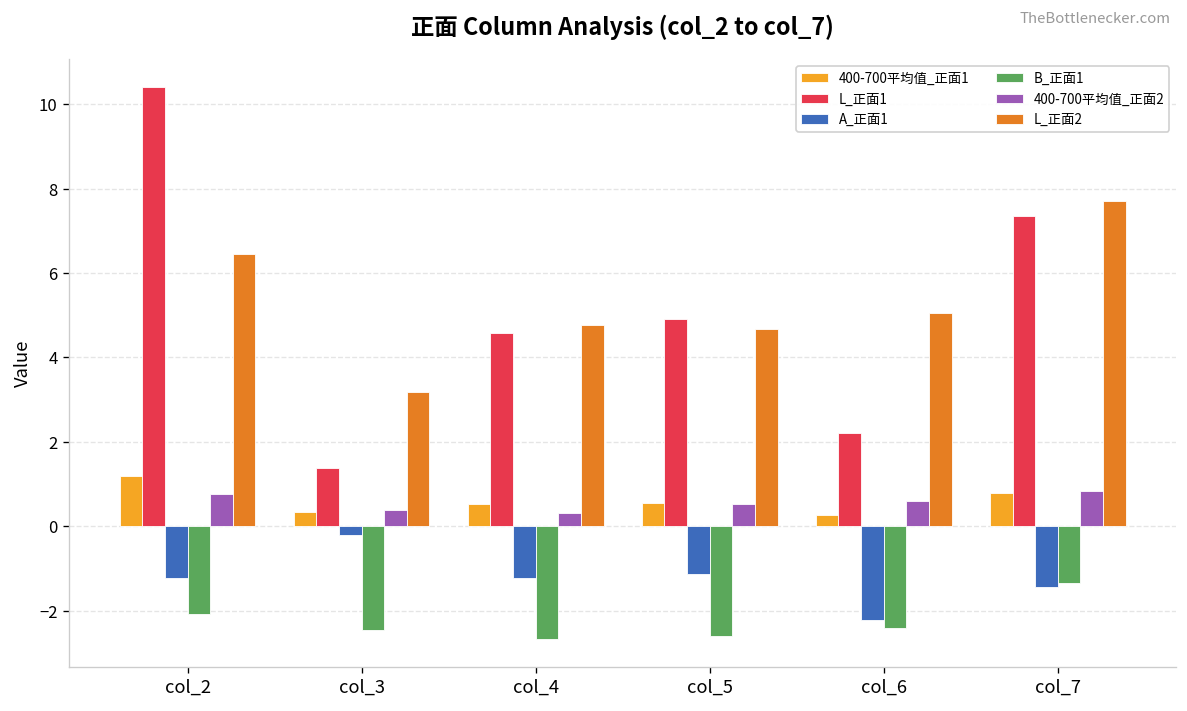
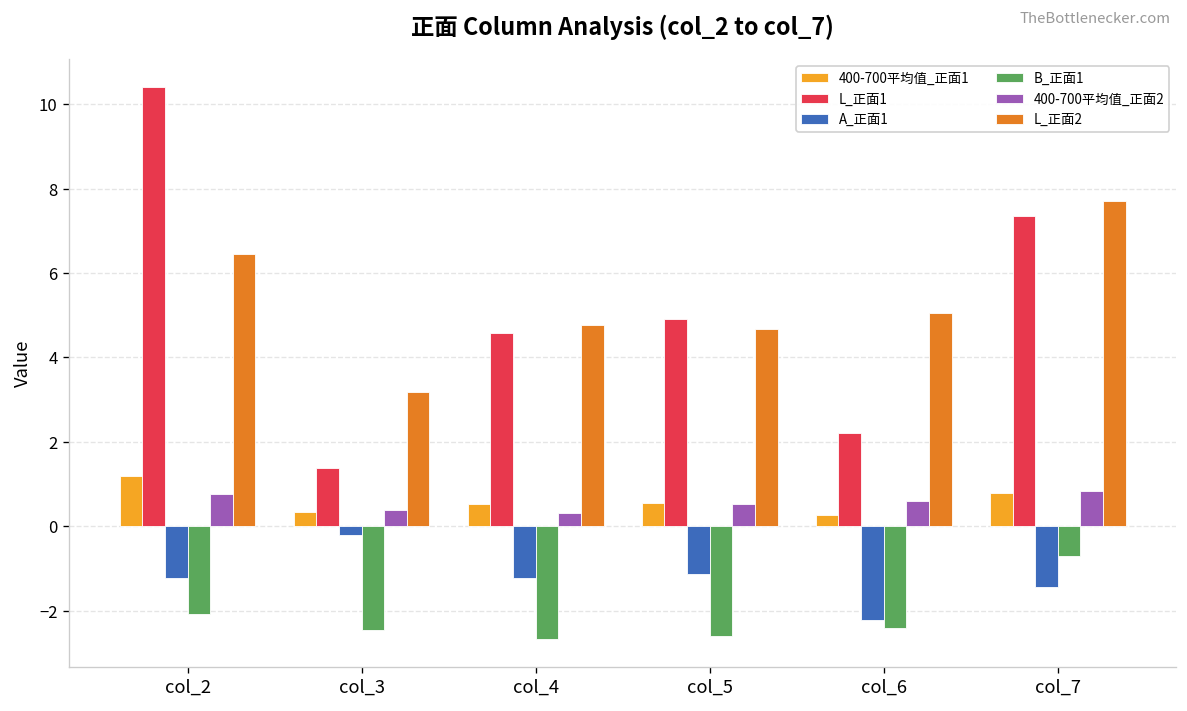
  {
    "L_正面1": {
      "col_2": 10.4,
      "col_3": 1.4,
      "col_4": 4.6,
      "col_5": 4.9,
      "col_6": 2.2,
      "col_7": 7.4
    },
    "A_正面1": {
      "col_2": -1.2,
      "col_3": -0.2,
      "col_4": -1.2,
      "col_5": -1.1,
      "col_6": -2.2,
      "col_7": -1.4
    },
    "B_正面1": {
      "col_2": -2.1,
      "col_3": -2.5,
      "col_4": -2.7,
      "col_5": -2.6,
      "col_6": -2.4,
-     "col_7": -1.4
+     "col_7": -0.7
    },
    "400-700平均值_正面2": {
      "col_2": 0.8,
      "col_3": 0.4,
      "col_4": 0.3,
      "col_5": 0.5,
      "col_6": 0.6,
      "col_7": 0.8
    }
  }
